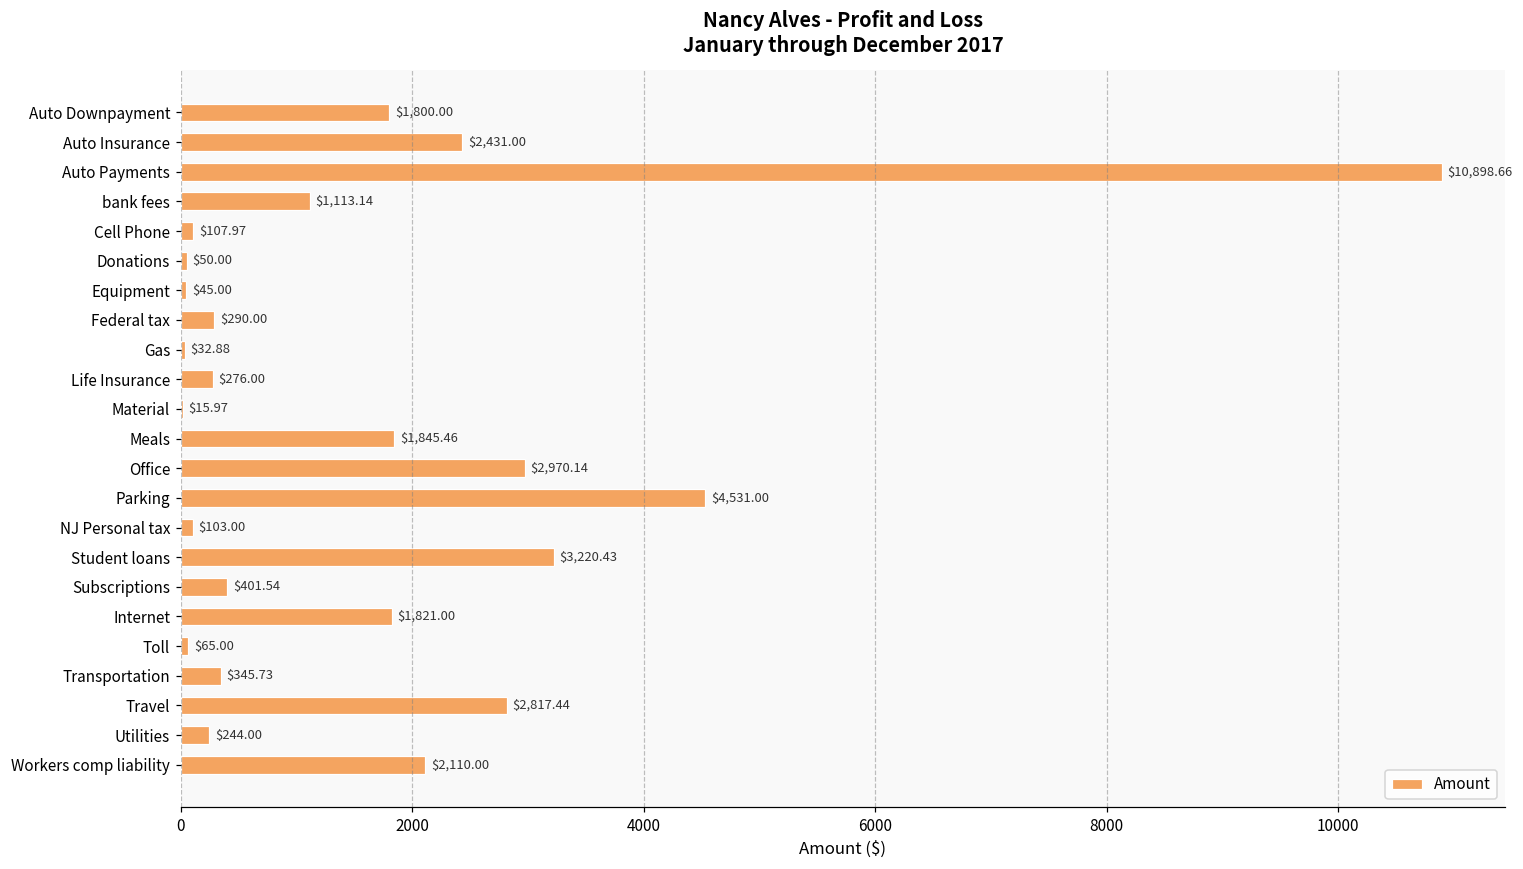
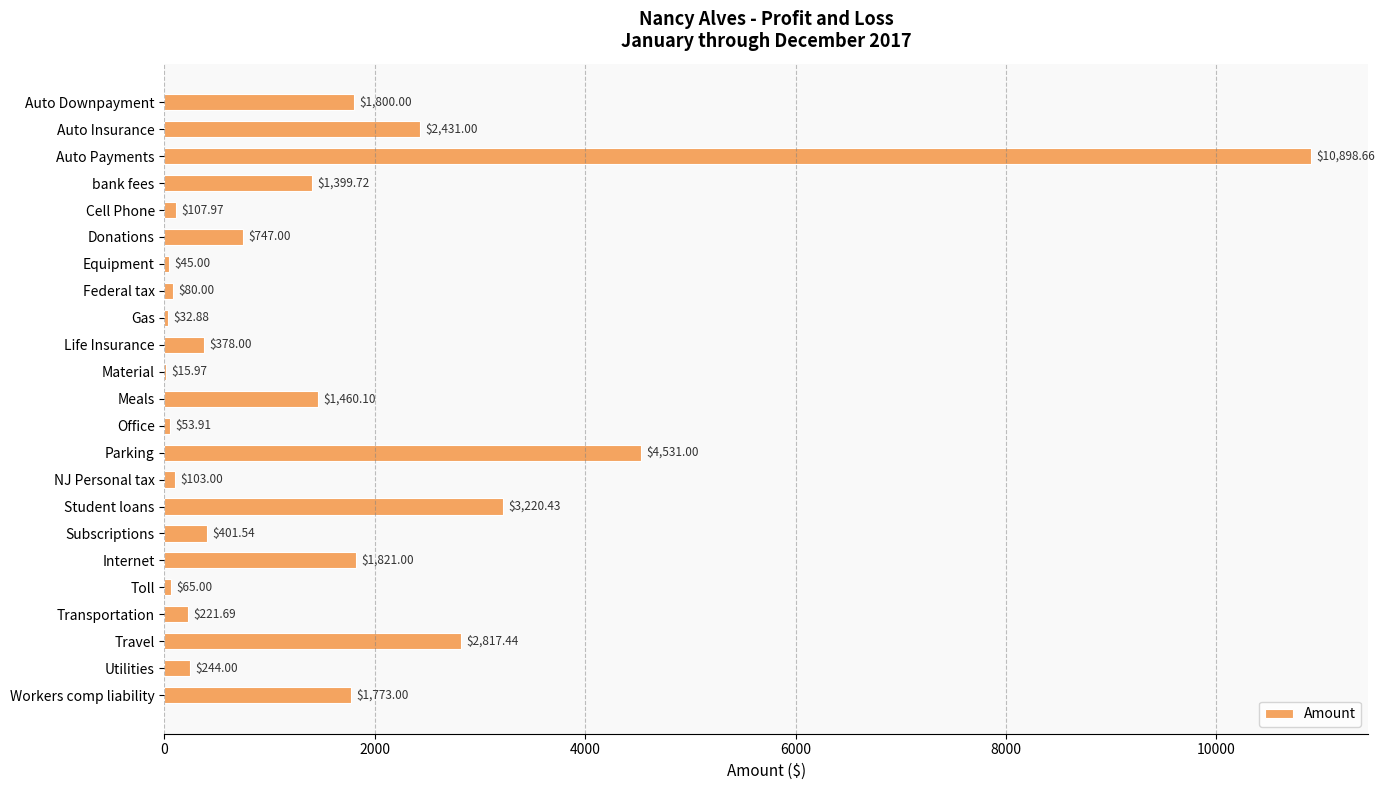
  {
    "Auto Downpayment": "$1,800.00",
    "Auto Insurance": "$2,431.00",
    "Auto Payments": "$10,898.66",
-   "bank fees": "$1,113.14",
+   "bank fees": "$1,399.72",
    "Cell Phone": "$107.97",
-   "Donations": "$50.00",
+   "Donations": "$747.00",
    "Equipment": "$45.00",
-   "Federal tax": "$290.00",
+   "Federal tax": "$80.00",
    "Gas": "$32.88",
-   "Life Insurance": "$276.00",
+   "Life Insurance": "$378.00",
    "Material": "$15.97",
-   "Meals": "$1,845.46",
-   "Office": "$2,970.14",
+   "Meals": "$1,460.10",
+   "Office": "$53.91",
    "Parking": "$4,531.00",
    "NJ Personal tax": "$103.00",
    "Student loans": "$3,220.43",
    "Subscriptions": "$401.54",
    "Internet": "$1,821.00",
    "Toll": "$65.00",
-   "Transportation": "$345.73",
+   "Transportation": "$221.69",
    "Travel": "$2,817.44",
    "Utilities": "$244.00",
-   "Workers comp liability": "$2,110.00"
+   "Workers comp liability": "$1,773.00"
  }
